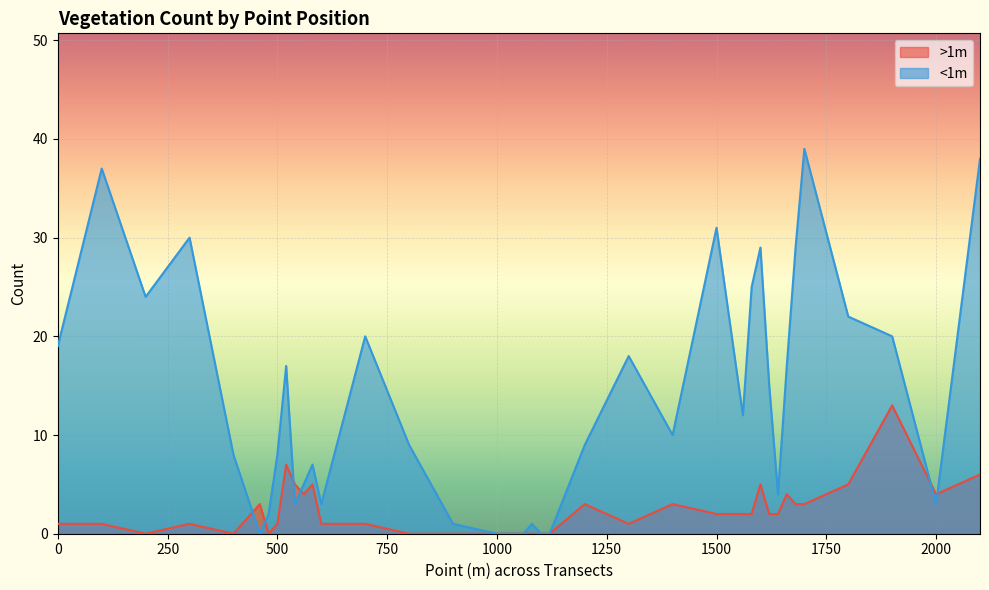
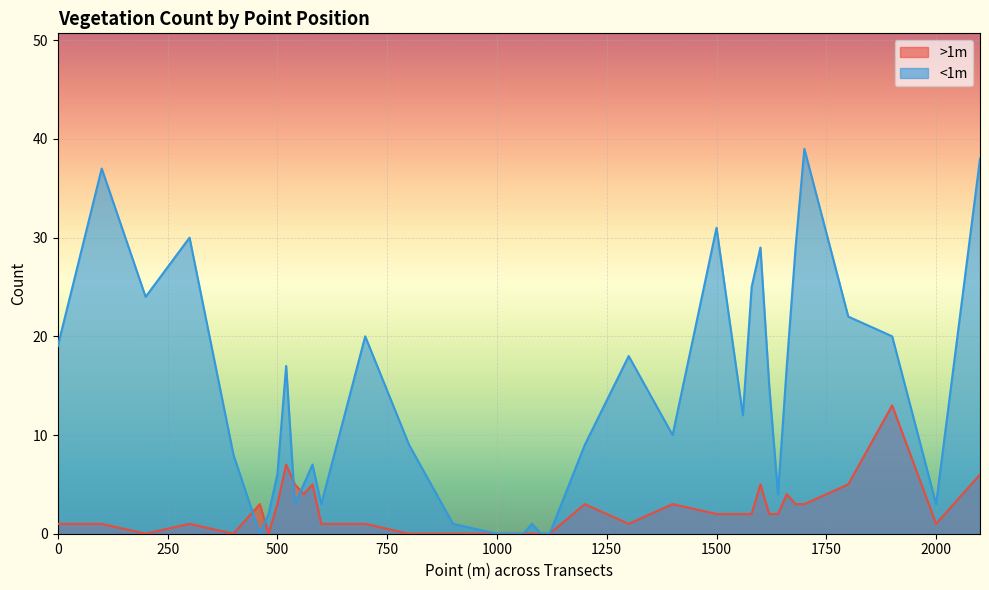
  {
    ">1m": {
      "0": 1,
-     "500": 1,
+     "500": 3,
      "1500": 2,
-     "2000": 4
+     "2000": 1
    },
    "<1m": {
      "0": 19,
-     "500": 8,
+     "500": 6,
      "1500": 31,
      "2000": 3
    }
  }
